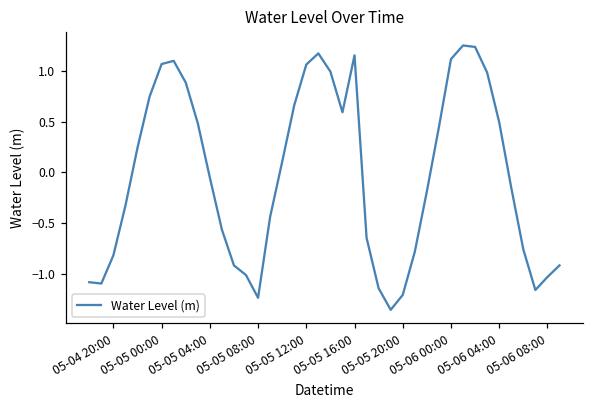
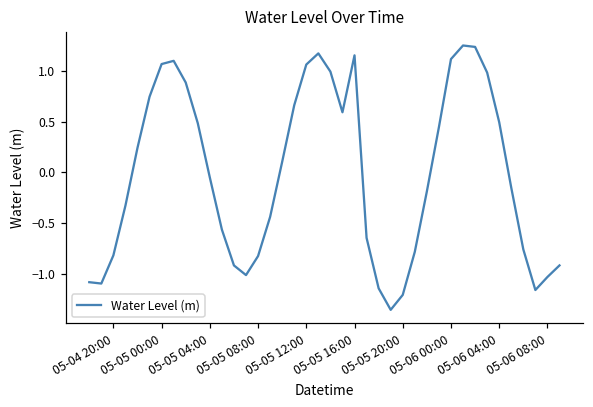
  {
    "05-04 20:00": -0.8,
    "05-05 00:00": 1.1,
    "05-05 04:00": -0.1,
-   "05-05 08:00": -1.2,
+   "05-05 08:00": -0.8,
    "05-05 12:00": 1.1,
    "05-05 16:00": 1.2,
    "05-05 20:00": -1.2,
    "05-06 00:00": 1.1,
    "05-06 04:00": 0.5,
    "05-06 08:00": -1.0
  }
